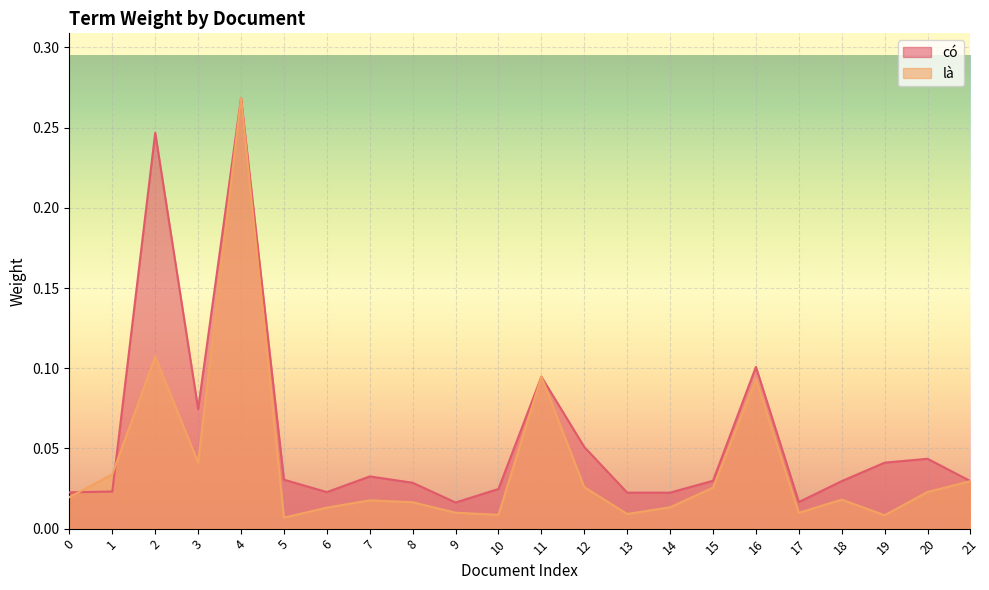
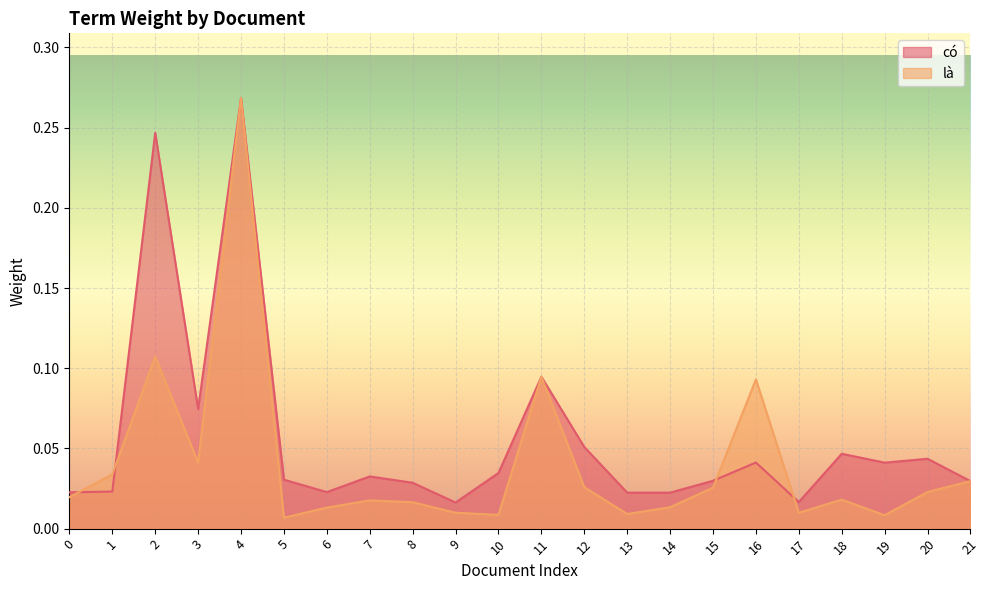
  {
    "có": {
      "0": 0.023,
      "1": 0.023,
      "2": 0.247,
      "3": 0.075,
      "5": 0.031,
      "6": 0.023,
      "7": 0.033,
      "8": 0.029,
      "9": 0.016,
-     "10": 0.025,
+     "10": 0.035,
      "12": 0.051,
      "13": 0.022,
      "14": 0.022,
      "15": 0.030,
-     "16": 0.101,
+     "16": 0.041,
      "17": 0.017,
-     "18": 0.030,
+     "18": 0.047,
      "19": 0.041,
      "20": 0.044
    },
    "là": {
      "0": 0.020,
      "1": 0.034,
      "2": 0.107,
      "3": 0.041,
      "5": 0.007,
      "6": 0.013,
      "7": 0.018,
      "8": 0.016,
      "9": 0.010,
      "10": 0.009,
      "12": 0.026,
      "13": 0.009,
      "14": 0.013,
      "15": 0.026,
      "16": 0.093,
      "17": 0.010,
      "18": 0.018,
      "19": 0.008,
      "20": 0.023
    }
  }
